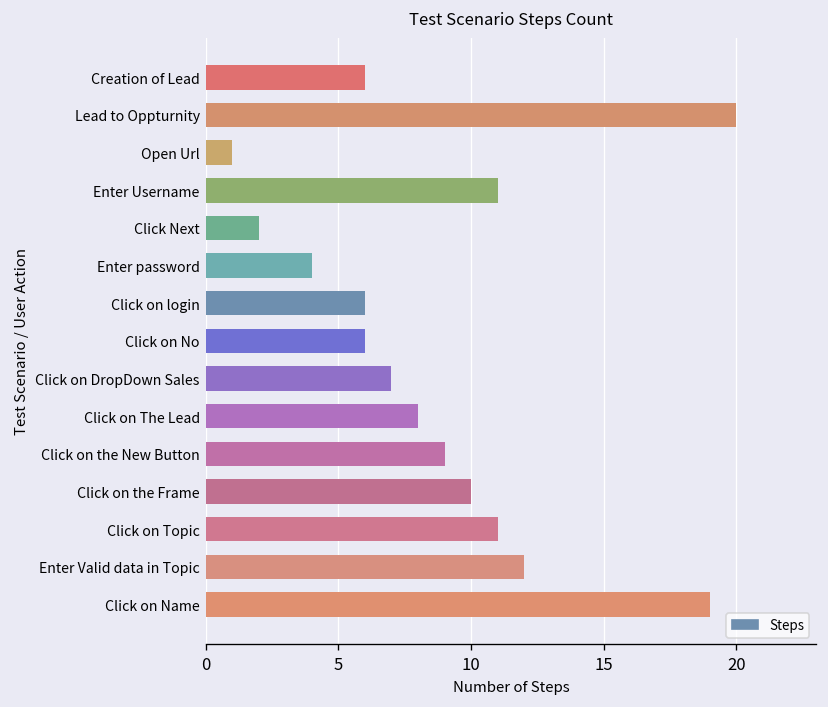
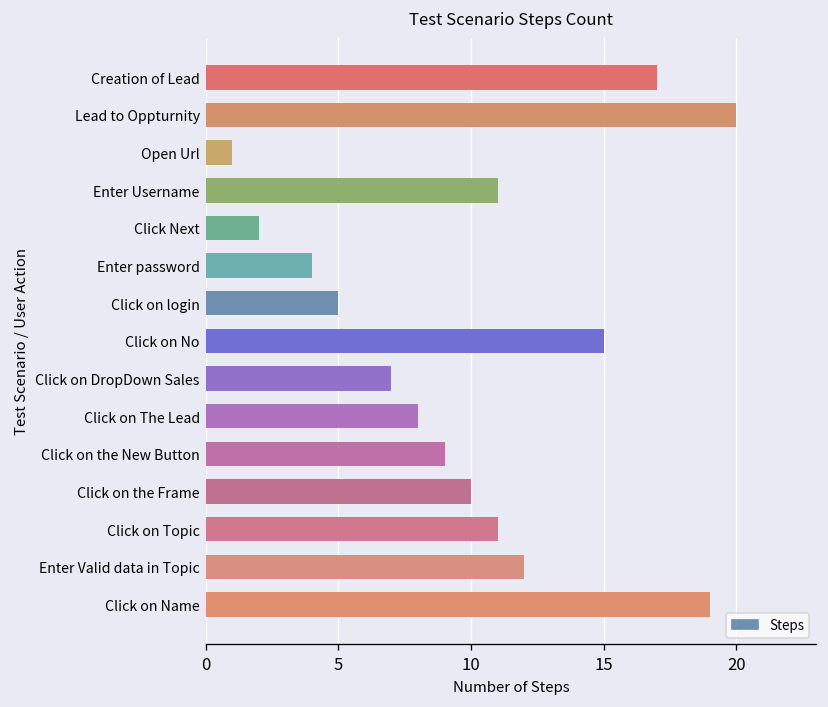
  {
-   "Creation of Lead": 6,
+   "Creation of Lead": 17,
    "Lead to Oppturnity": 20,
    "Open Url": 1,
    "Enter Username": 11,
    "Click Next": 2,
    "Enter password": 4,
-   "Click on login": 6,
-   "Click on No": 6,
+   "Click on login": 5,
+   "Click on No": 15,
    "Click on DropDown Sales": 7,
    "Click on The Lead": 8,
    "Click on the New Button": 9,
    "Click on the Frame": 10,
    "Click on Topic": 11,
    "Enter Valid data in Topic": 12,
    "Click on Name": 19
  }
